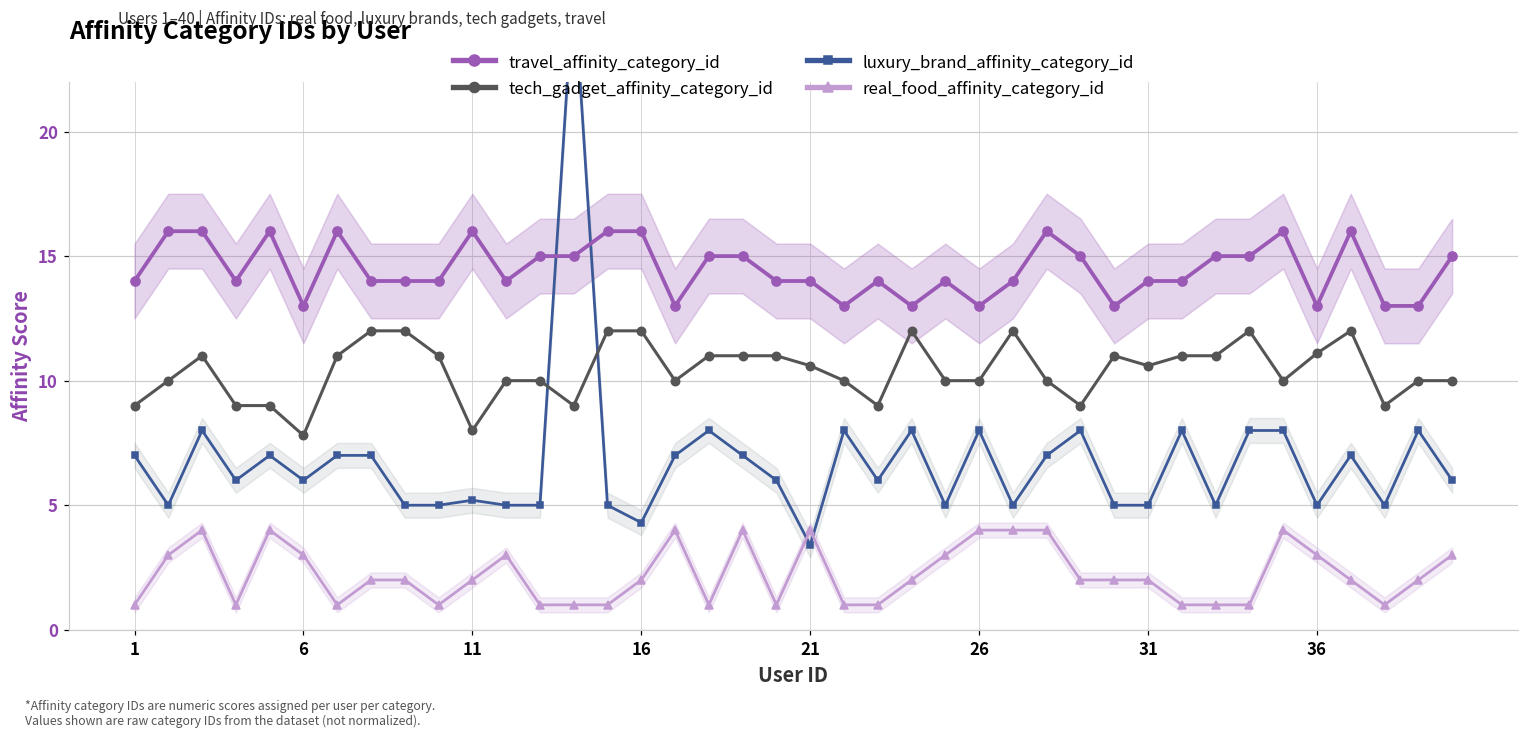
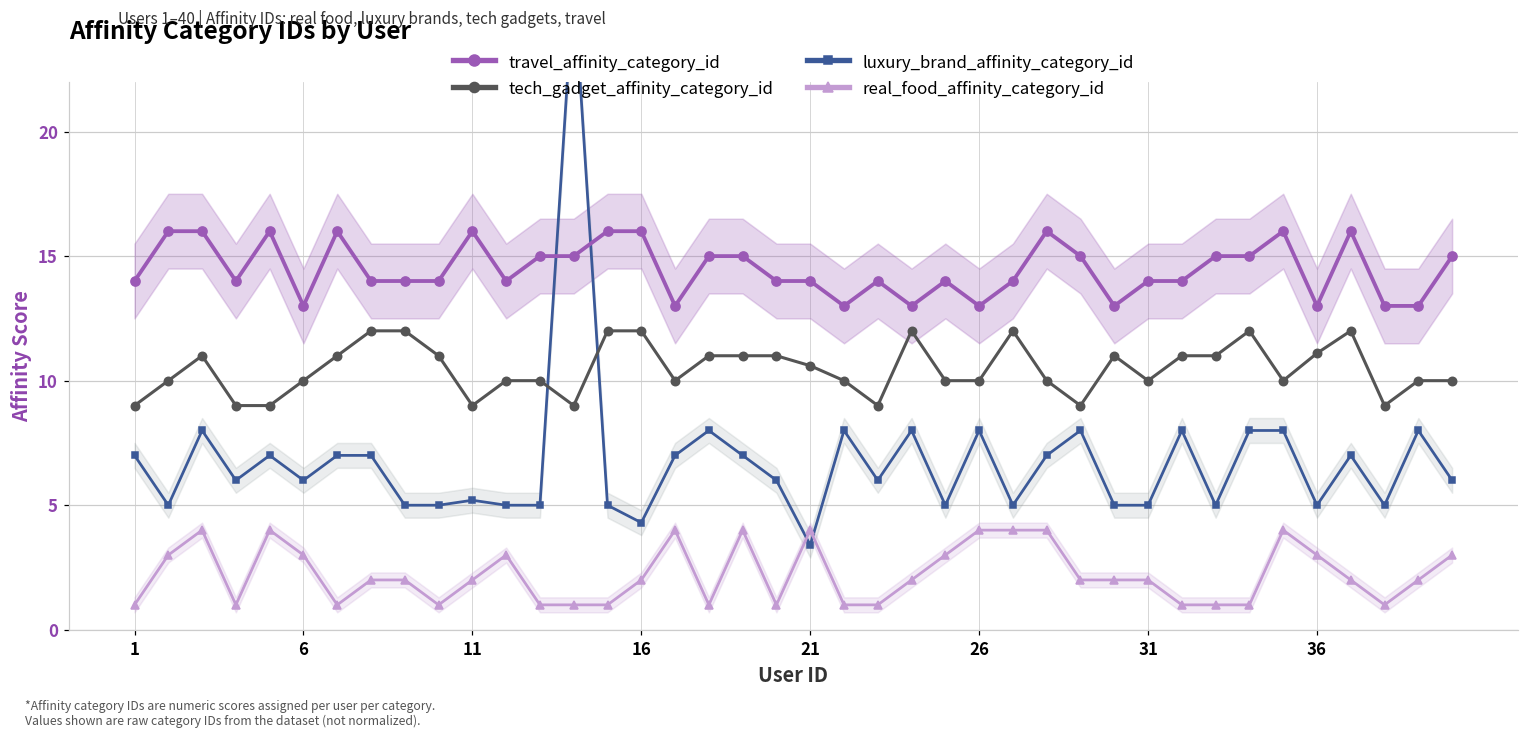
  {
    "tech_gadget_affinity_category_id": {
      "1": 9.0,
-     "6": 7.8,
-     "11": 8,
+     "6": 10.0,
+     "11": 9,
      "16": 12.0,
      "21": 10.6,
      "26": 10.0,
-     "31": 10.6,
+     "31": 10.0,
      "36": 11.1
    },
    "luxury_brand_affinity_category_id": {
      "1": 7.0,
      "6": 6.0,
      "11": 5.2,
      "16": 4.3,
      "21": 3.4,
      "26": 8.0,
      "31": 5.0,
      "36": 5.0
    }
  }
